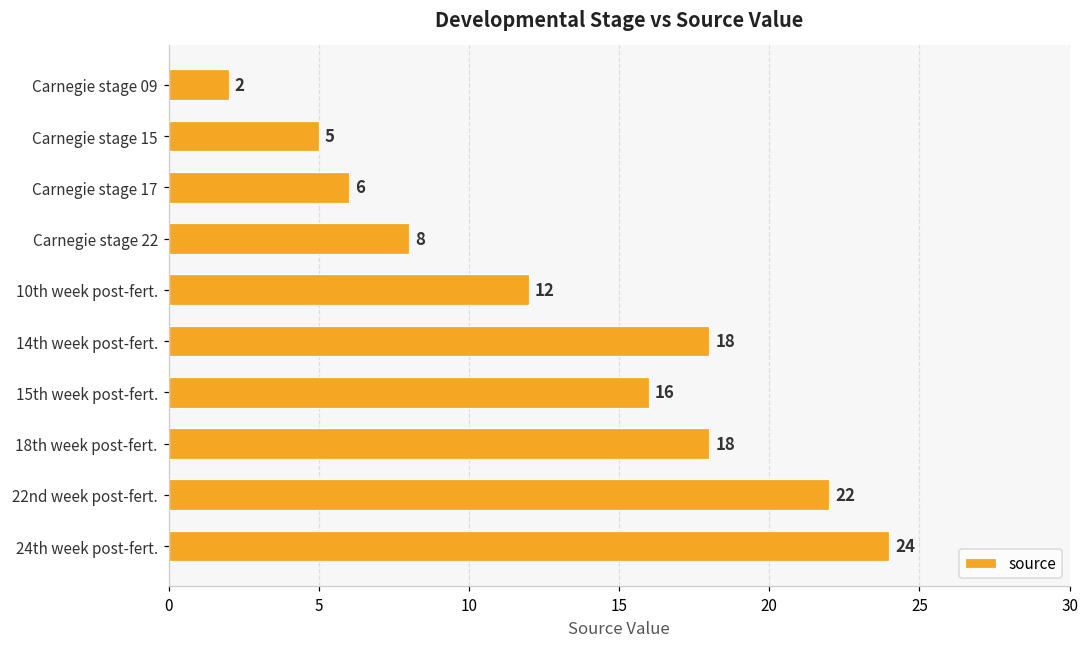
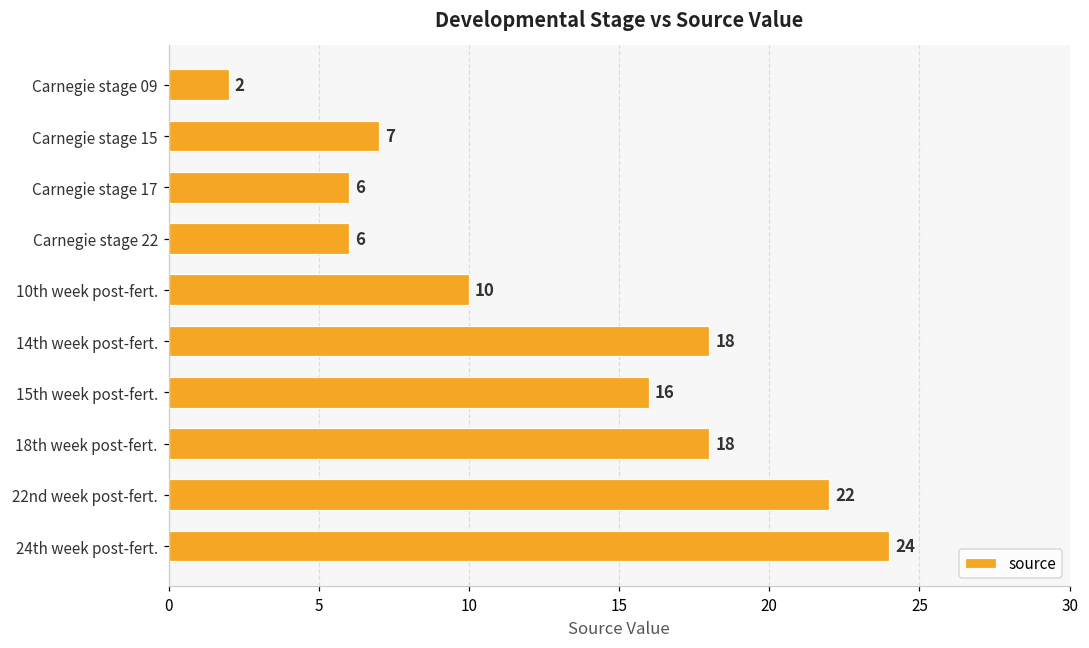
  {
    "Carnegie stage 09": 2,
-   "Carnegie stage 15": 5,
+   "Carnegie stage 15": 7,
    "Carnegie stage 17": 6,
-   "Carnegie stage 22": 8,
-   "10th week post-fert.": 12,
+   "Carnegie stage 22": 6,
+   "10th week post-fert.": 10,
    "14th week post-fert.": 18,
    "15th week post-fert.": 16,
    "18th week post-fert.": 18,
    "22nd week post-fert.": 22,
    "24th week post-fert.": 24
  }
